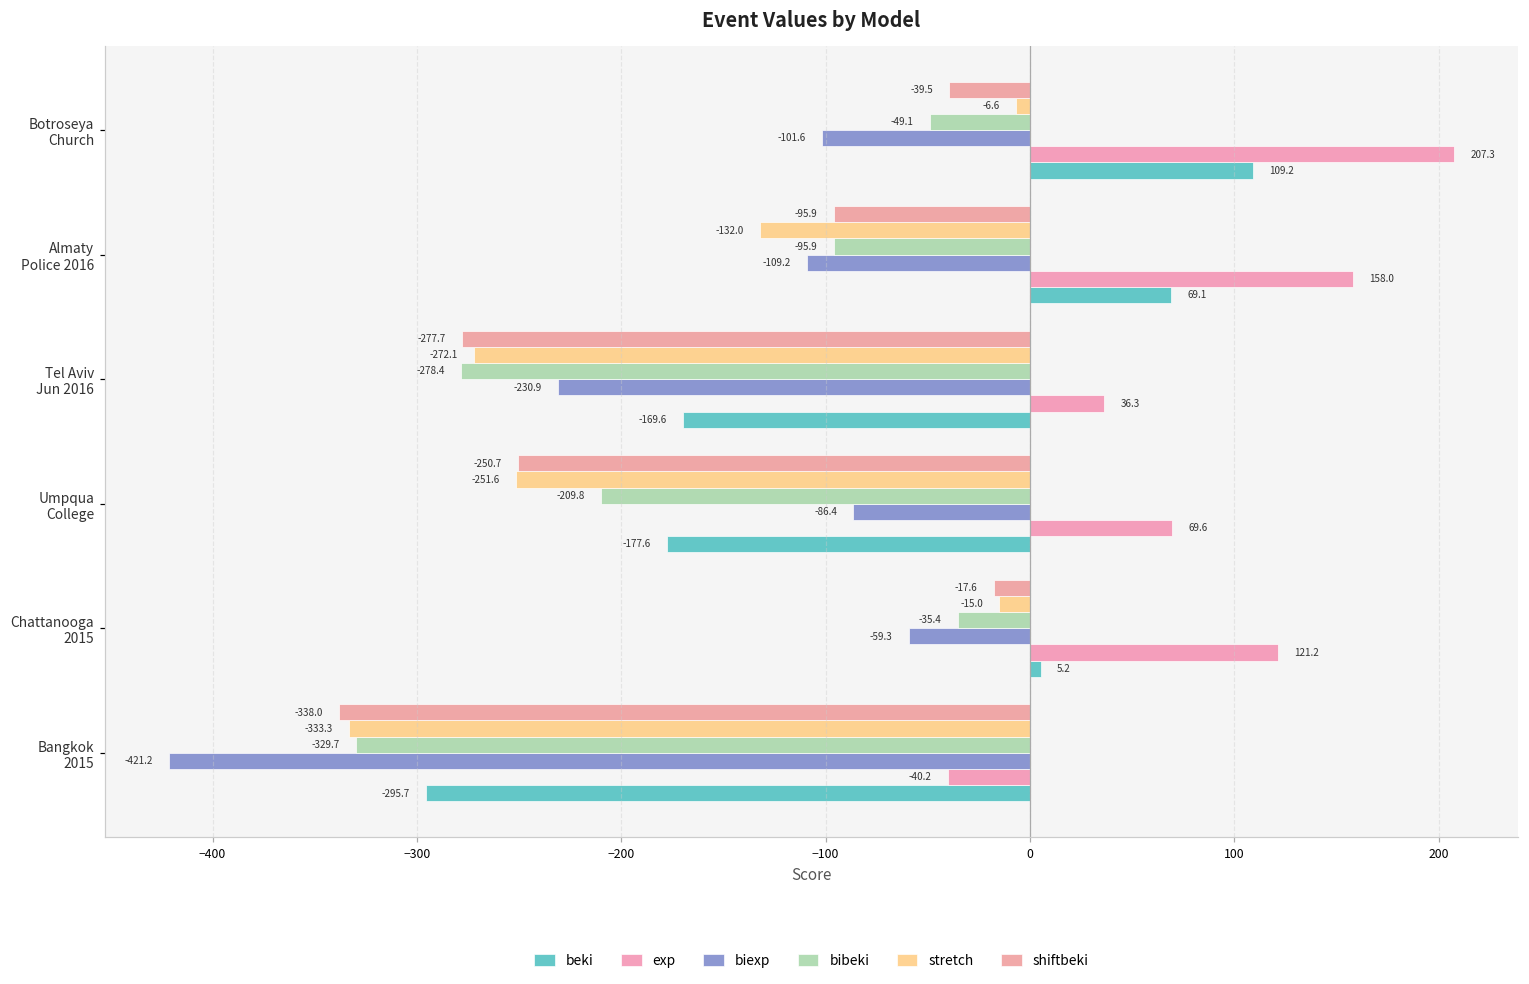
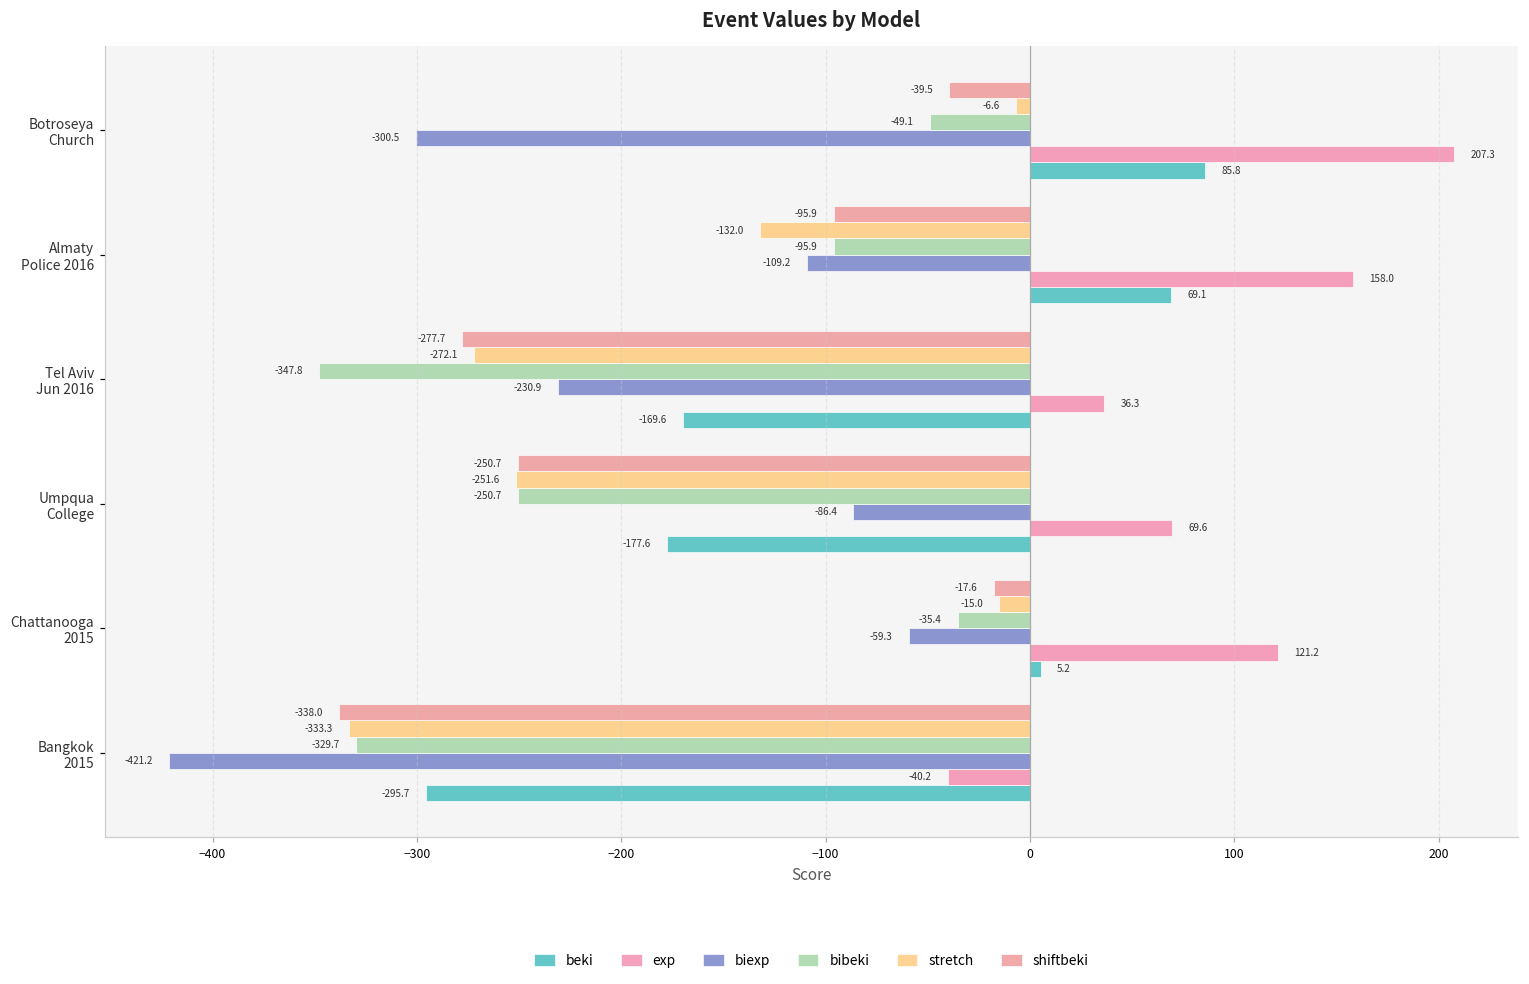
  {
    "beki": {
-     "Botroseya Church": 109.2,
+     "Botroseya Church": 85.8,
      "Almaty Police 2016": 69.1,
      "Tel Aviv Jun 2016": -169.6,
      "Umpqua College": -177.6,
      "Chattanooga 2015": 5.2,
      "Bangkok 2015": -295.7
    },
    "biexp": {
-     "Botroseya Church": -101.6,
+     "Botroseya Church": -300.5,
      "Almaty Police 2016": -109.2,
      "Tel Aviv Jun 2016": -230.9,
      "Umpqua College": -86.4,
      "Chattanooga 2015": -59.3,
      "Bangkok 2015": -421.2
    },
    "bibeki": {
      "Botroseya Church": -49.1,
      "Almaty Police 2016": -95.9,
-     "Tel Aviv Jun 2016": -278.4,
-     "Umpqua College": -209.8,
+     "Tel Aviv Jun 2016": -347.8,
+     "Umpqua College": -250.7,
      "Chattanooga 2015": -35.4,
      "Bangkok 2015": -329.7
    }
  }
